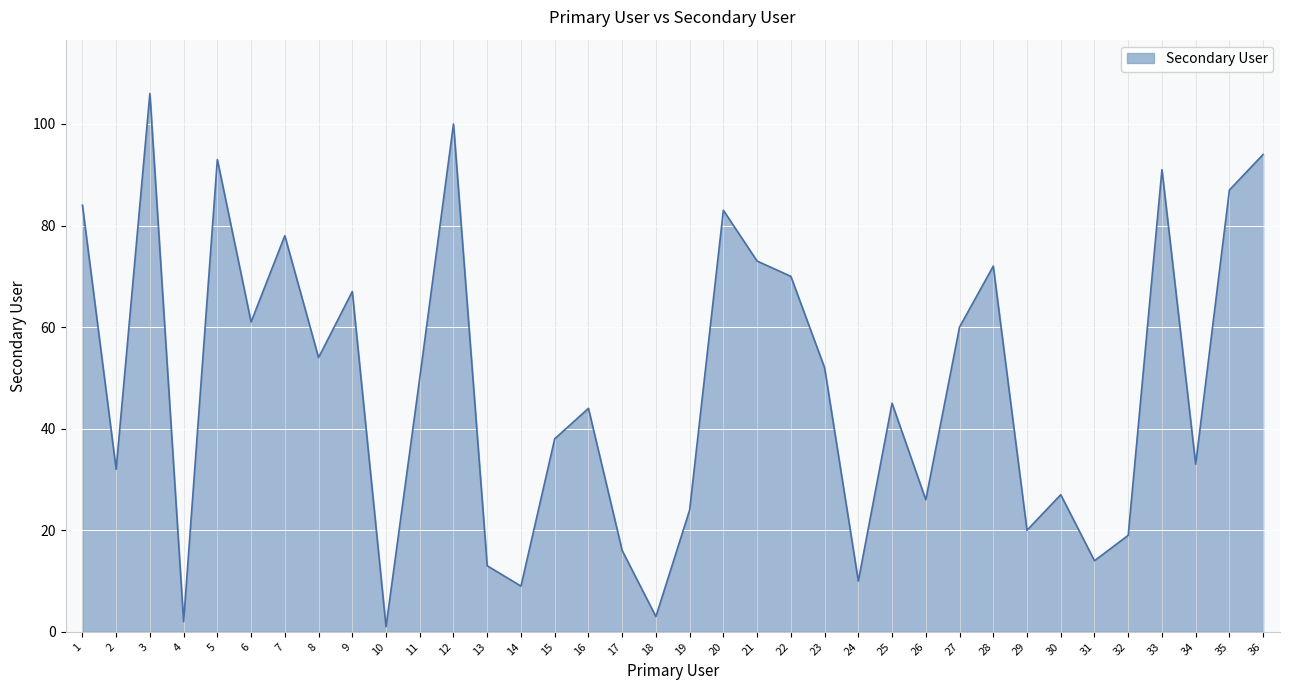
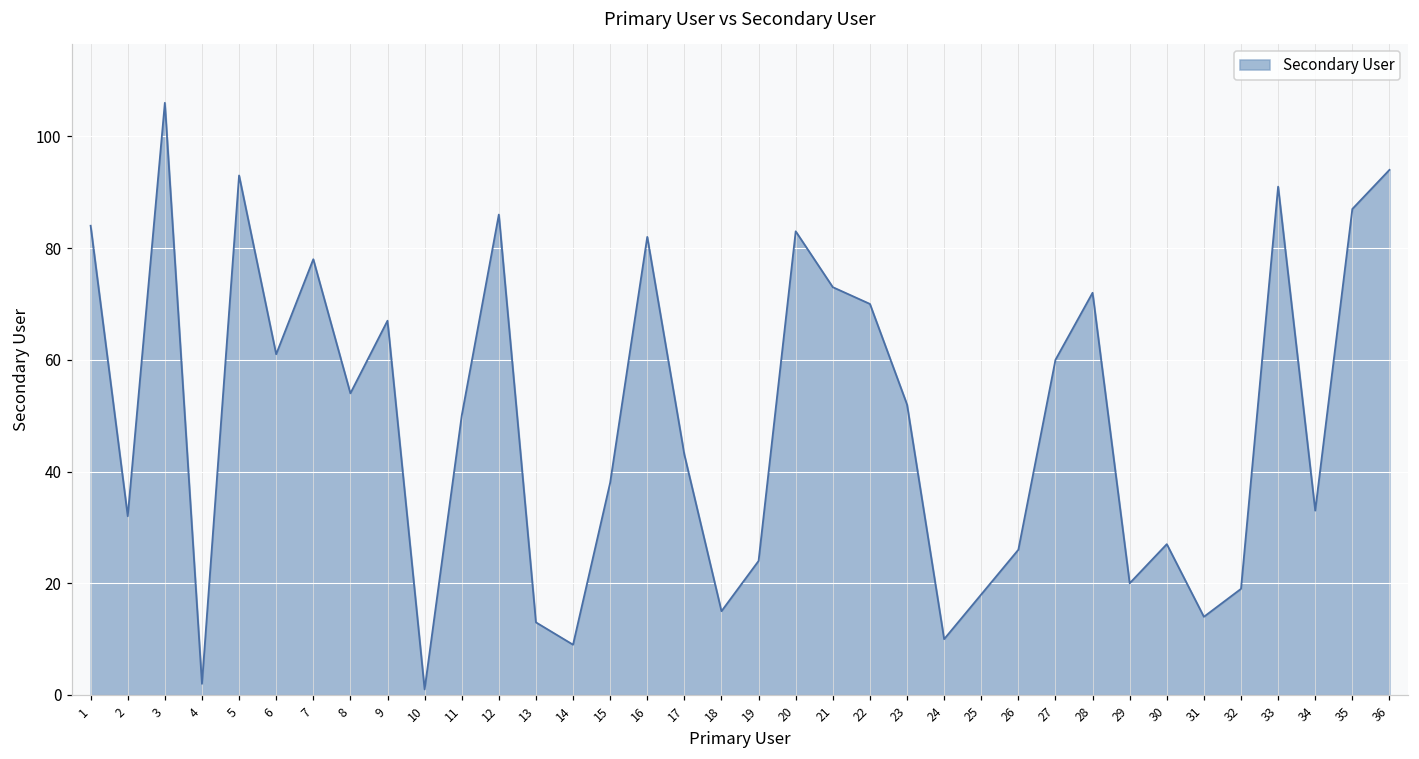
  {
    "1": 84,
    "2": 32,
    "3": 106,
    "4": 2,
    "5": 93,
    "6": 61,
    "7": 78,
    "8": 54,
    "9": 67,
    "10": 1,
    "11": 50,
-   "12": 100,
+   "12": 86,
    "13": 13,
    "14": 9,
    "15": 38,
-   "16": 44,
-   "17": 16,
-   "18": 3,
+   "16": 82,
+   "17": 43,
+   "18": 15,
    "19": 24,
    "20": 83,
    "21": 73,
    "22": 70,
    "23": 52,
    "24": 10,
-   "25": 45,
+   "25": 18,
    "26": 26,
    "27": 60,
    "28": 72,
    "29": 20,
    "30": 27,
    "31": 14,
    "32": 19,
    "33": 91,
    "34": 33,
    "35": 87,
    "36": 94
  }
